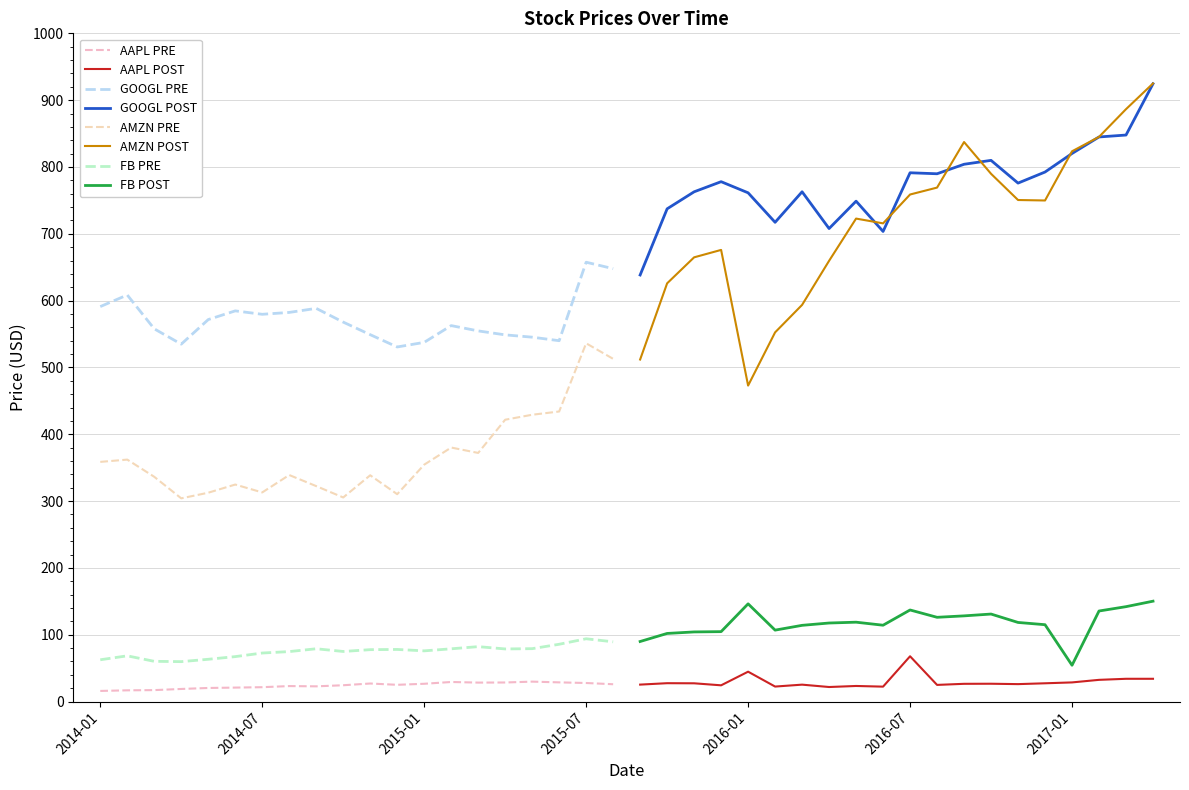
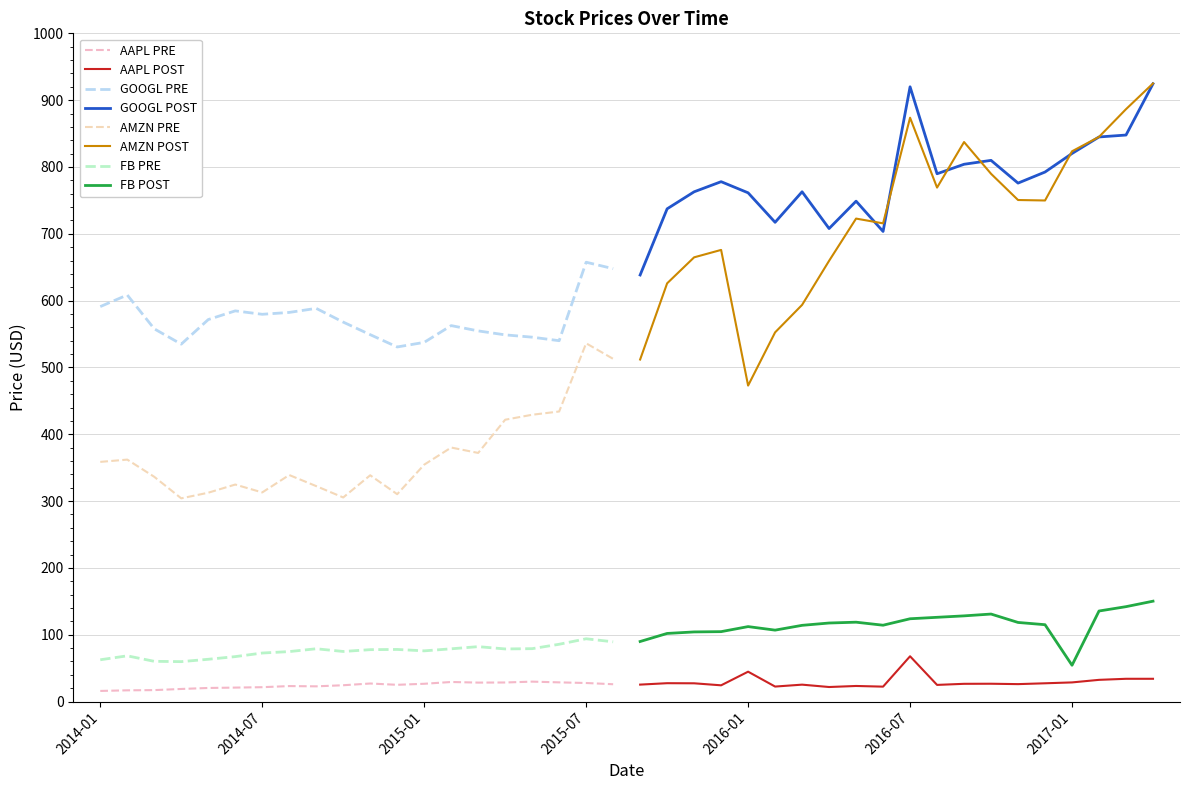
  {
    "AAPL POST": {
      "2016-01": 40,
      "2016-07": 70,
      "2017-01": 30
    },
    "GOOGL POST": {
      "2016-01": 760,
-     "2016-07": 790
+     "2016-07": 920
    },
    "AMZN POST": {
      "2016-01": 470,
-     "2016-07": 760
+     "2016-07": 870
    },
    "FB POST": {
-     "2016-01": 150,
-     "2016-07": 140,
+     "2016-01": 110,
+     "2016-07": 120,
      "2017-01": 50
    }
  }
